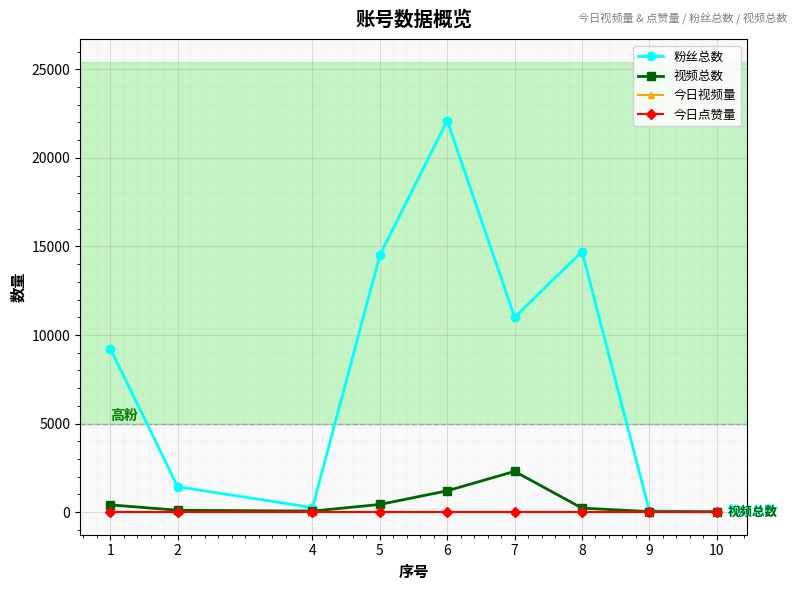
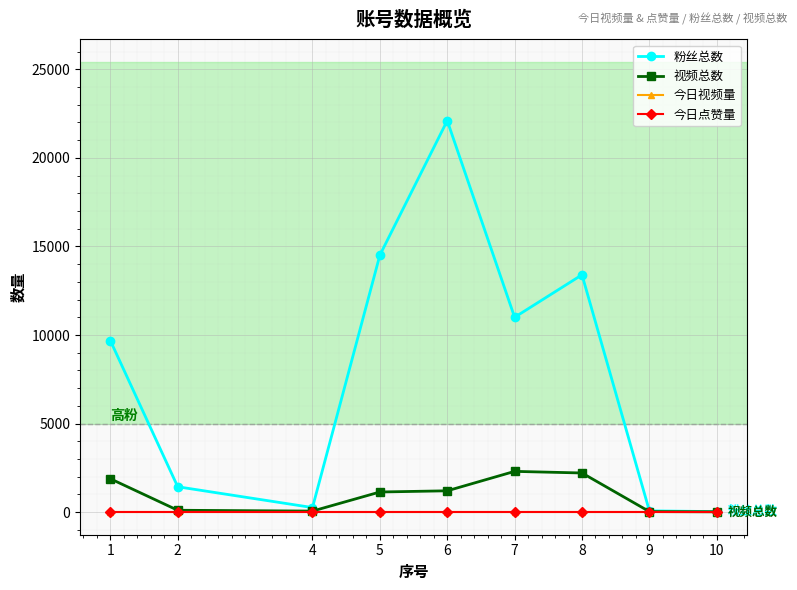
  {
    "粉丝总数": {
-     "1": 9200,
+     "1": 9700,
      "2": 1400,
      "4": 300,
      "5": 14500,
      "6": 22100,
      "7": 11000,
-     "8": 14700
+     "8": 13400
    },
    "视频总数": {
-     "1": 400,
-     "5": 400,
+     "1": 1900,
+     "5": 1100,
      "6": 1200,
      "7": 2300,
-     "8": 200
+     "8": 2200
    },
    "今日点赞量": {
      "1": 0,
      "5": 0,
      "6": 0,
      "7": 0,
      "8": 0
    }
  }
